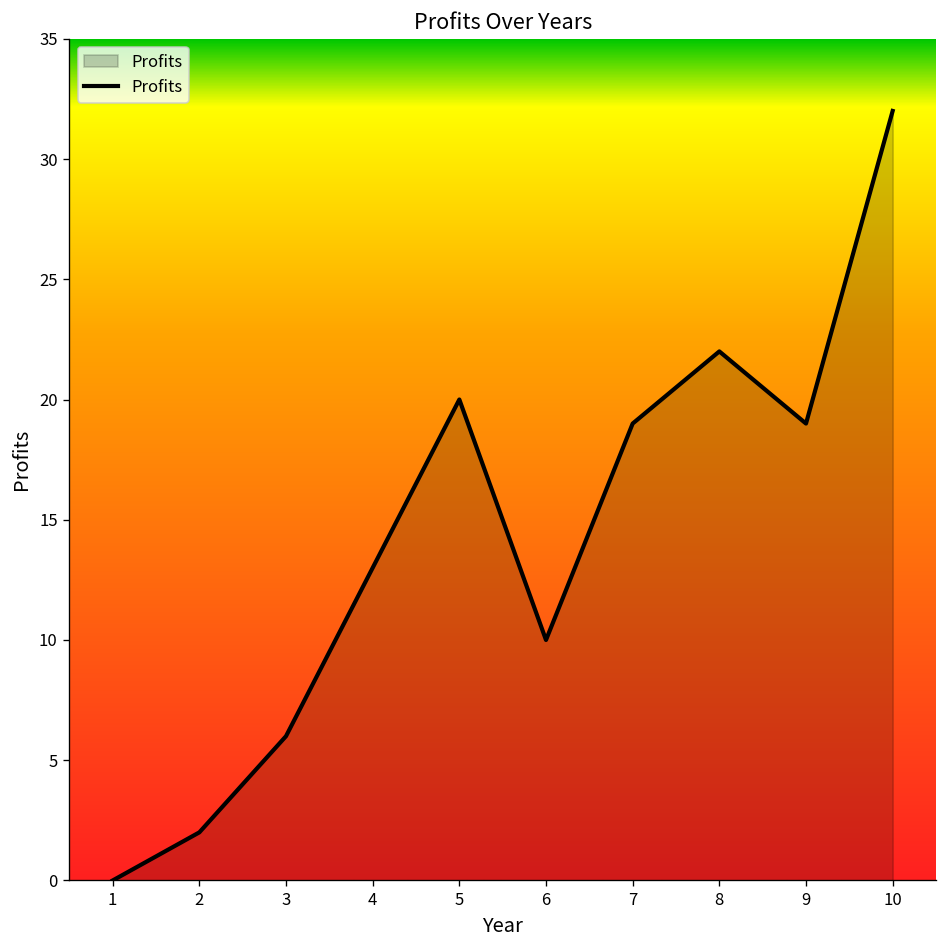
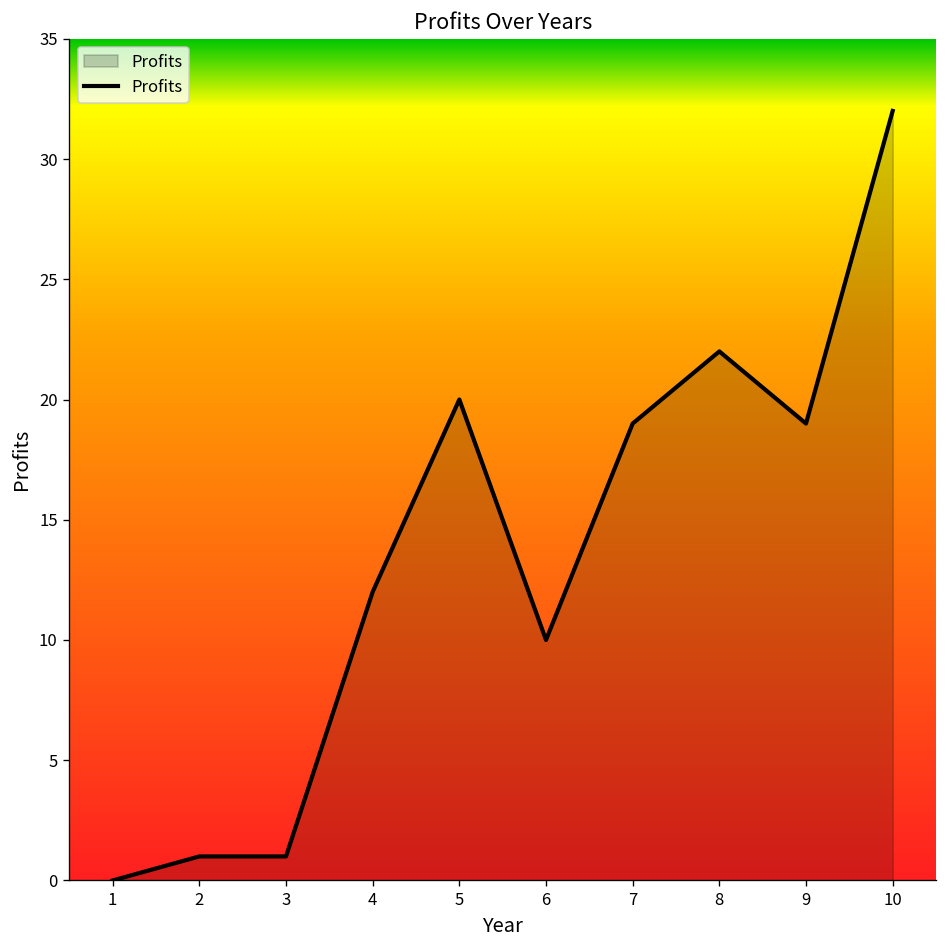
  {
    "1": 0,
-   "2": 2,
-   "3": 6,
-   "4": 13,
+   "2": 1,
+   "3": 1,
+   "4": 12,
    "5": 20,
    "6": 10,
    "7": 19,
    "8": 22,
    "9": 19,
    "10": 32
  }
